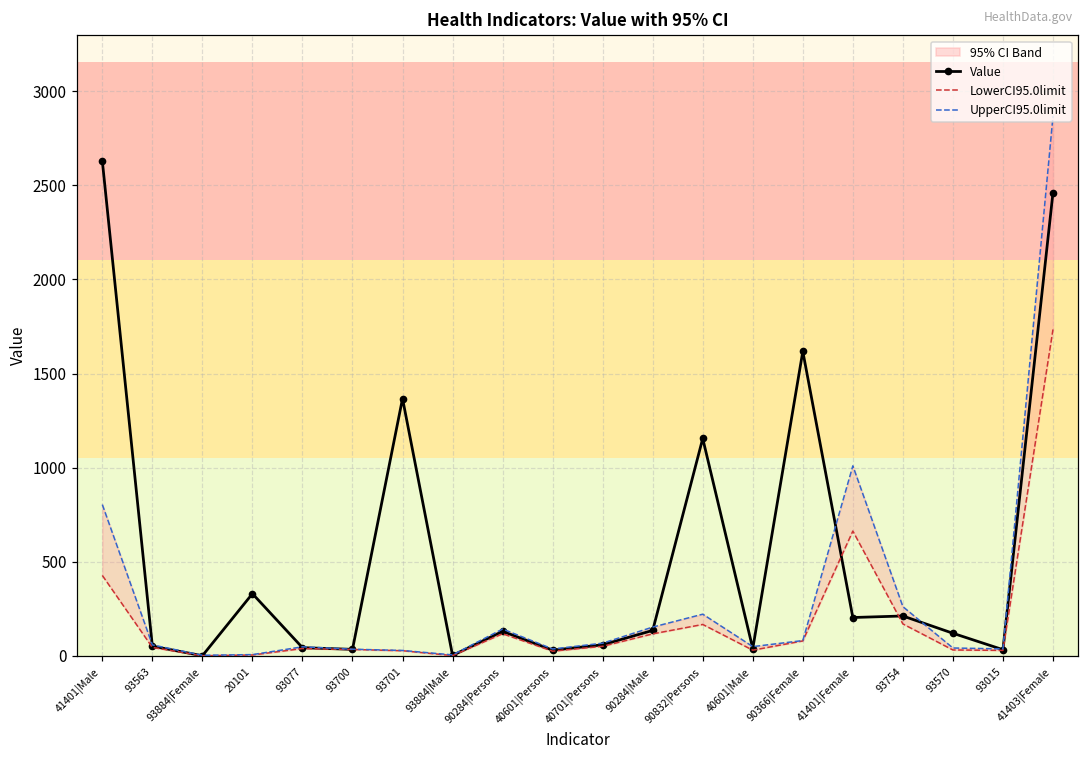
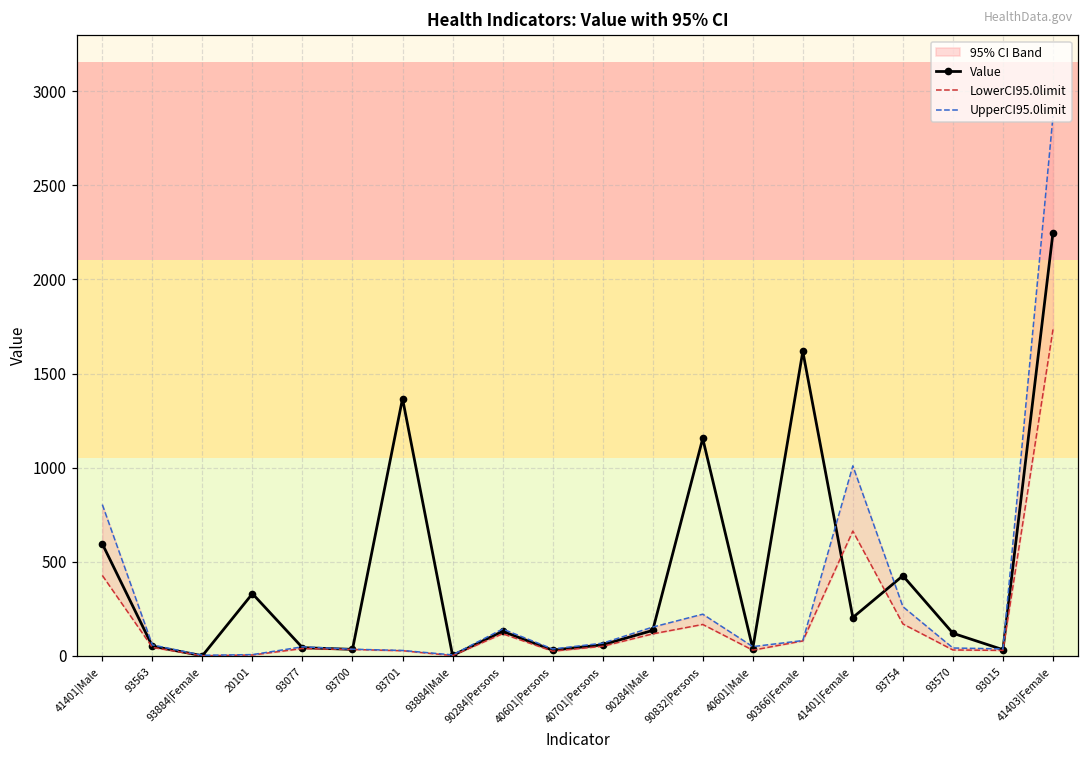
  {
    "Value": {
-     "41401|Male": 2630,
+     "41401|Male": 590,
      "20101": 330,
      "93701": 1370,
      "90284|Male": 130,
      "90832|Persons": 1150,
      "90366|Female": 1620,
      "41401|Female": 200,
-     "93754": 210,
+     "93754": 430,
      "93570": 120,
-     "41403|Female": 2460
+     "41403|Female": 2250
    },
    "LowerCI95.0limit": {
      "41401|Male": 430,
      "90284|Male": 120,
      "90832|Persons": 170,
      "41401|Female": 660,
      "93754": 170,
      "41403|Female": 1730
    },
    "95% CI Band": {
      "41401|Male": 800,
      "90284|Male": 150,
      "90832|Persons": 220,
      "41401|Female": 1010,
      "93754": 260,
      "41403|Female": 2870
    }
  }
